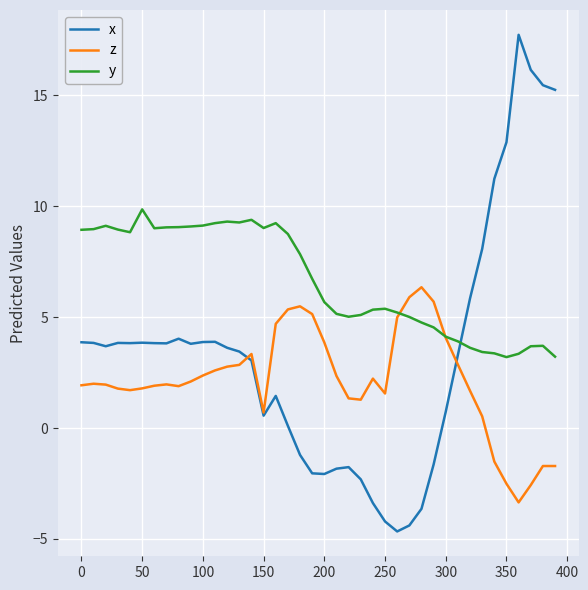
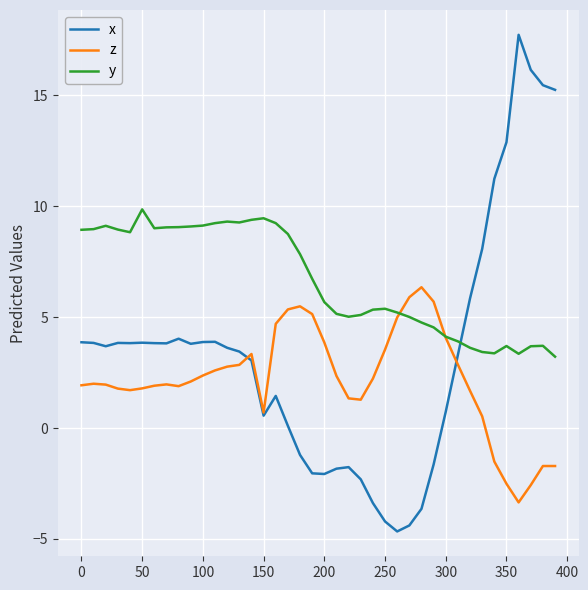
  {
    "x": {
      "0": 3.9,
      "50": 3.9,
      "100": 3.9,
      "150": 0.6,
      "200": -2.1,
      "250": -4.2,
      "300": 0.7,
      "350": 12.9
    },
    "z": {
      "0": 1.9,
      "50": 1.8,
      "100": 2.4,
      "150": 0.7,
      "200": 3.9,
-     "250": 1.6,
+     "250": 3.5,
      "350": -2.5
    },
    "y": {
      "0": 8.9,
      "50": 9.9,
      "100": 9.1,
-     "150": 9.0,
+     "150": 9.5,
      "200": 5.7,
      "250": 5.4,
-     "350": 3.2
+     "350": 3.7
    }
  }
